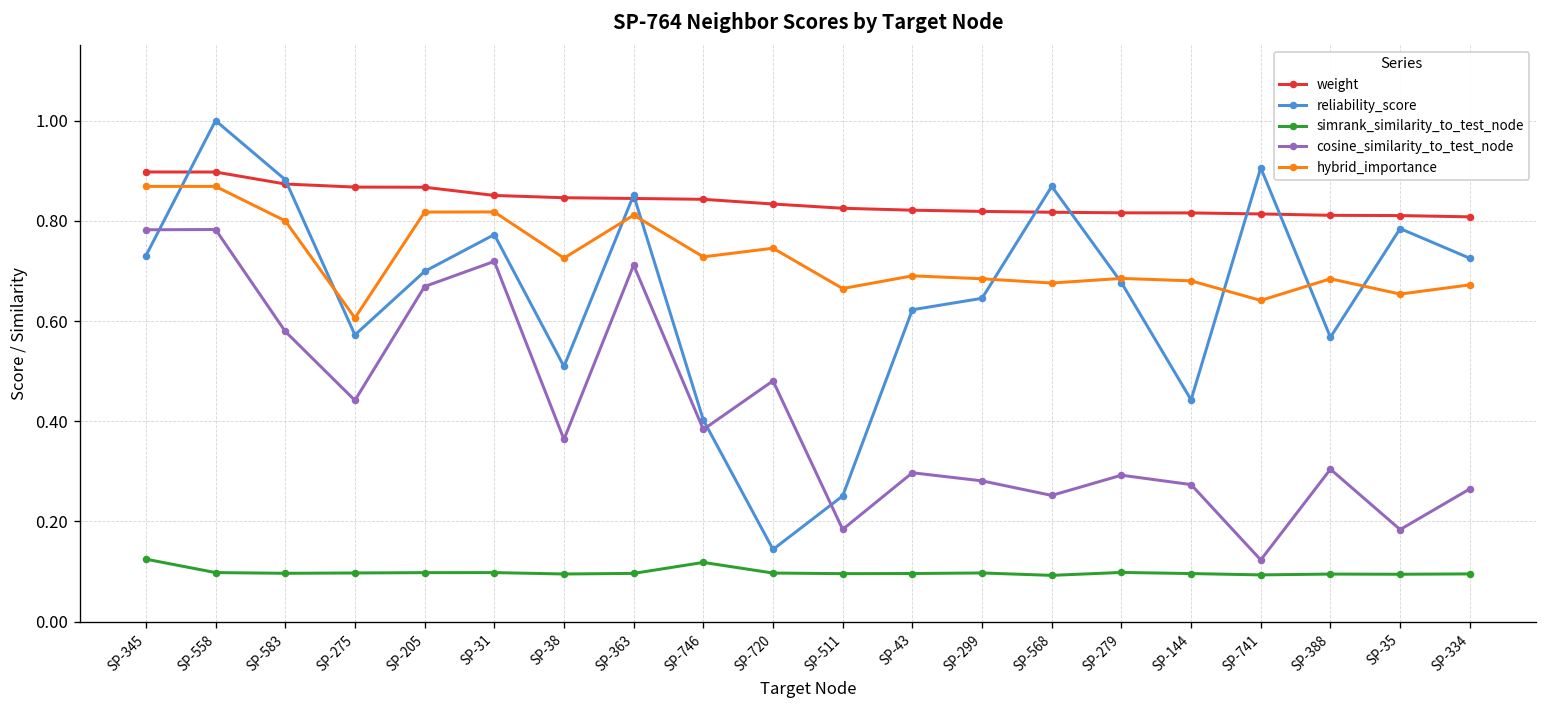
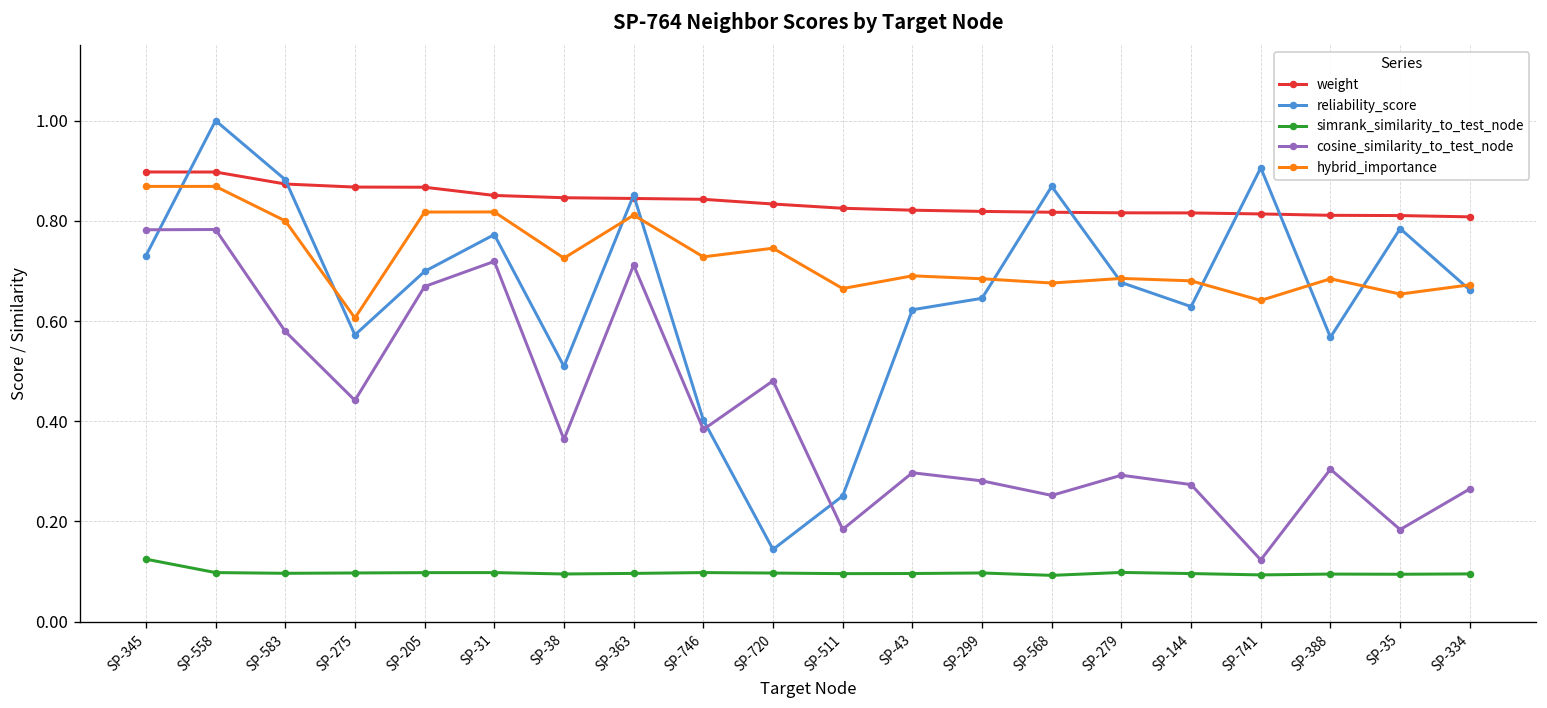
  {
    "weight": {
      "SP-345": 0.90,
      "SP-558": 0.90,
      "SP-583": 0.87,
      "SP-275": 0.87,
      "SP-205": 0.87,
      "SP-31": 0.85,
      "SP-38": 0.85,
      "SP-363": 0.84,
      "SP-746": 0.84,
      "SP-720": 0.83,
      "SP-511": 0.83,
      "SP-43": 0.82,
      "SP-299": 0.82,
      "SP-568": 0.82,
      "SP-279": 0.82,
      "SP-144": 0.82,
      "SP-741": 0.81,
      "SP-388": 0.81,
      "SP-35": 0.81,
      "SP-334": 0.81
    },
    "reliability_score": {
      "SP-345": 0.73,
      "SP-558": 1.00,
      "SP-583": 0.88,
      "SP-275": 0.57,
      "SP-205": 0.70,
      "SP-31": 0.77,
      "SP-38": 0.51,
      "SP-363": 0.85,
      "SP-746": 0.40,
      "SP-720": 0.14,
      "SP-511": 0.25,
      "SP-43": 0.62,
      "SP-299": 0.65,
      "SP-568": 0.87,
      "SP-279": 0.68,
-     "SP-144": 0.44,
+     "SP-144": 0.63,
      "SP-741": 0.91,
      "SP-388": 0.57,
      "SP-35": 0.78,
-     "SP-334": 0.73
+     "SP-334": 0.66
    },
    "simrank_similarity_to_test_node": {
      "SP-345": 0.12,
      "SP-558": 0.10,
      "SP-583": 0.10,
      "SP-275": 0.10,
      "SP-205": 0.10,
      "SP-31": 0.10,
      "SP-38": 0.10,
      "SP-363": 0.10,
-     "SP-746": 0.12,
+     "SP-746": 0.10,
      "SP-720": 0.10,
      "SP-511": 0.10,
      "SP-43": 0.10,
      "SP-299": 0.10,
      "SP-568": 0.09,
      "SP-279": 0.10,
      "SP-144": 0.10,
      "SP-741": 0.09,
      "SP-388": 0.09,
      "SP-35": 0.09,
      "SP-334": 0.10
    },
    "cosine_similarity_to_test_node": {
      "SP-345": 0.78,
      "SP-558": 0.78,
      "SP-583": 0.58,
      "SP-275": 0.44,
      "SP-205": 0.67,
      "SP-31": 0.72,
      "SP-38": 0.36,
      "SP-363": 0.71,
      "SP-746": 0.38,
      "SP-720": 0.48,
      "SP-511": 0.18,
      "SP-43": 0.30,
      "SP-299": 0.28,
      "SP-568": 0.25,
      "SP-279": 0.29,
      "SP-144": 0.27,
      "SP-741": 0.12,
      "SP-388": 0.30,
      "SP-35": 0.18,
      "SP-334": 0.26
    },
    "hybrid_importance": {
      "SP-345": 0.87,
      "SP-558": 0.87,
      "SP-583": 0.80,
      "SP-275": 0.61,
      "SP-205": 0.82,
      "SP-31": 0.82,
      "SP-38": 0.73,
      "SP-363": 0.81,
      "SP-746": 0.73,
      "SP-720": 0.75,
      "SP-511": 0.66,
      "SP-43": 0.69,
      "SP-299": 0.68,
      "SP-568": 0.68,
      "SP-279": 0.69,
      "SP-144": 0.68,
      "SP-741": 0.64,
      "SP-388": 0.68,
      "SP-35": 0.65,
      "SP-334": 0.67
    }
  }
